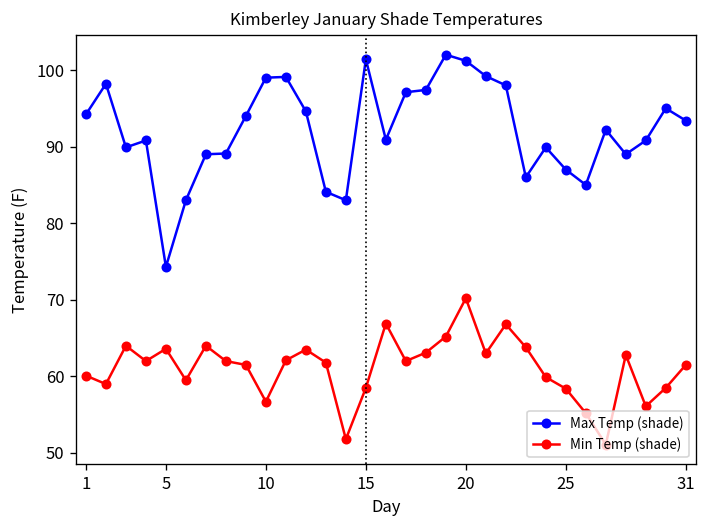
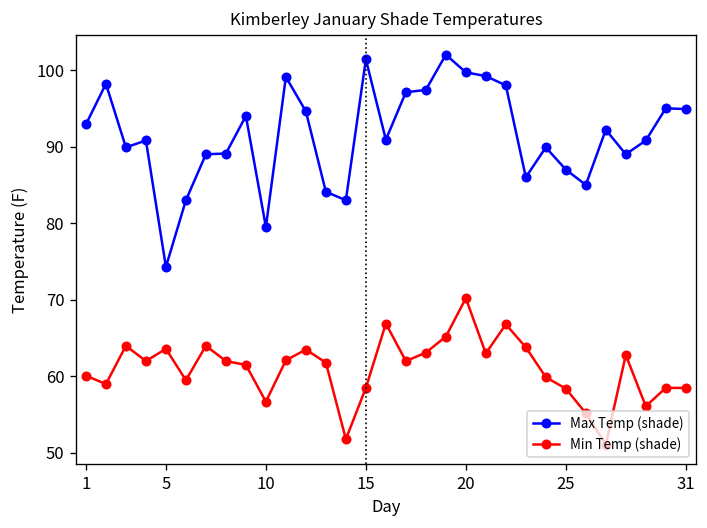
  {
    "Max Temp (shade)": {
-     "1": 94,
+     "1": 93,
      "5": 74,
-     "10": 99,
+     "10": 80,
      "15": 101,
-     "20": 101,
+     "20": 100,
      "25": 87,
-     "31": 93
+     "31": 95
    },
    "Min Temp (shade)": {
      "1": 60,
      "5": 64,
      "10": 57,
      "15": 59,
      "20": 70,
      "25": 58,
-     "31": 62
+     "31": 59
    }
  }
